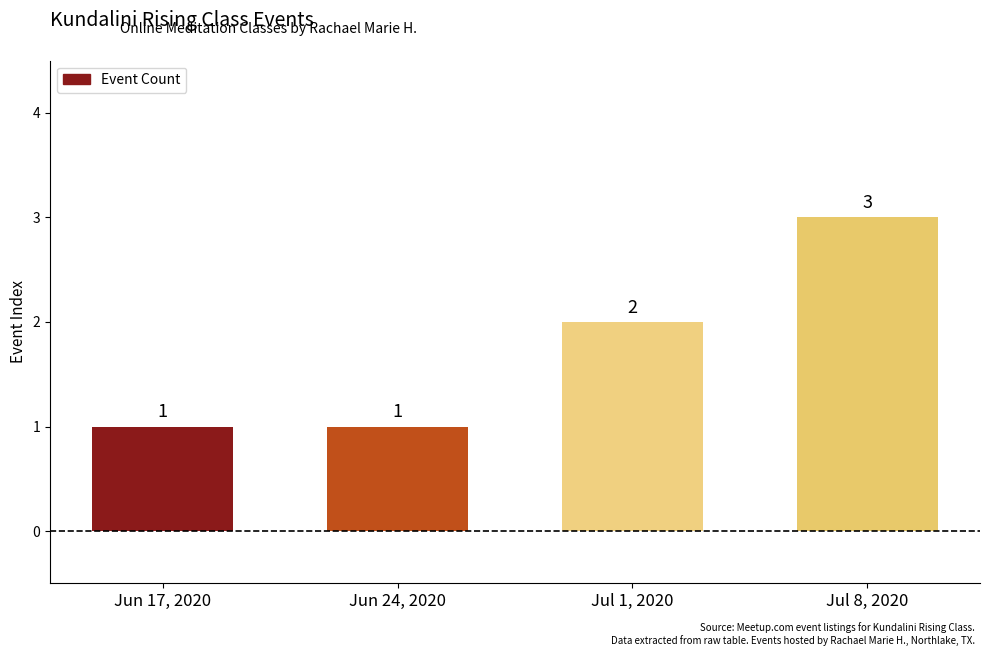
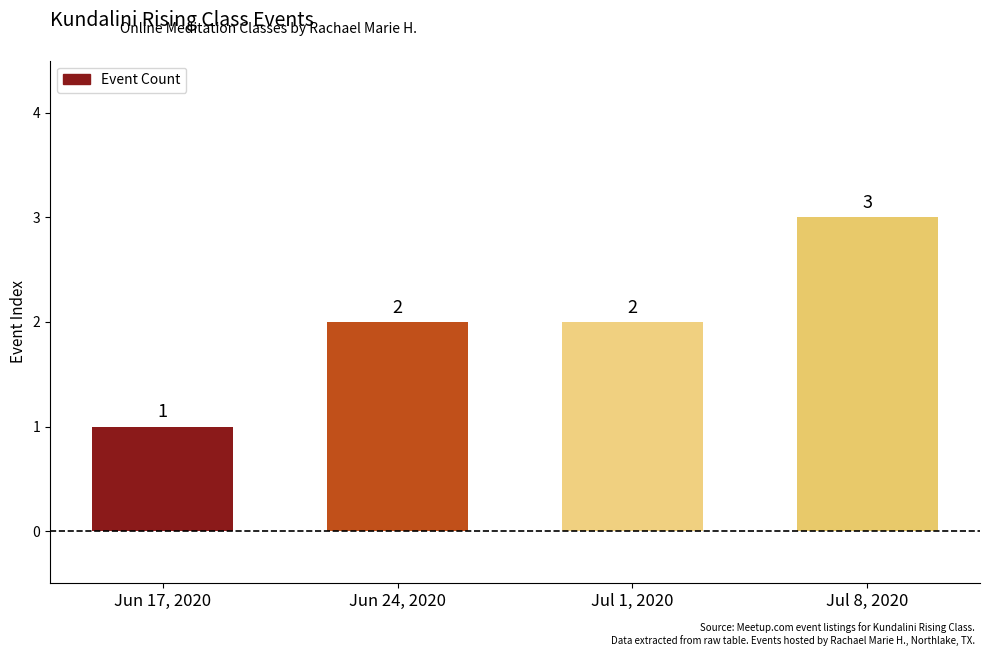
  {
    "Jun 17, 2020": 1,
-   "Jun 24, 2020": 1,
+   "Jun 24, 2020": 2,
    "Jul 1, 2020": 2,
    "Jul 8, 2020": 3
  }
